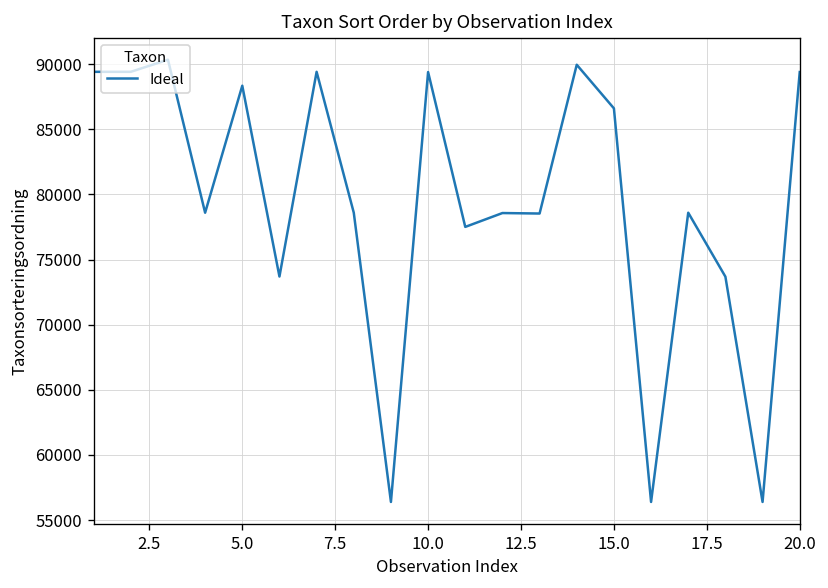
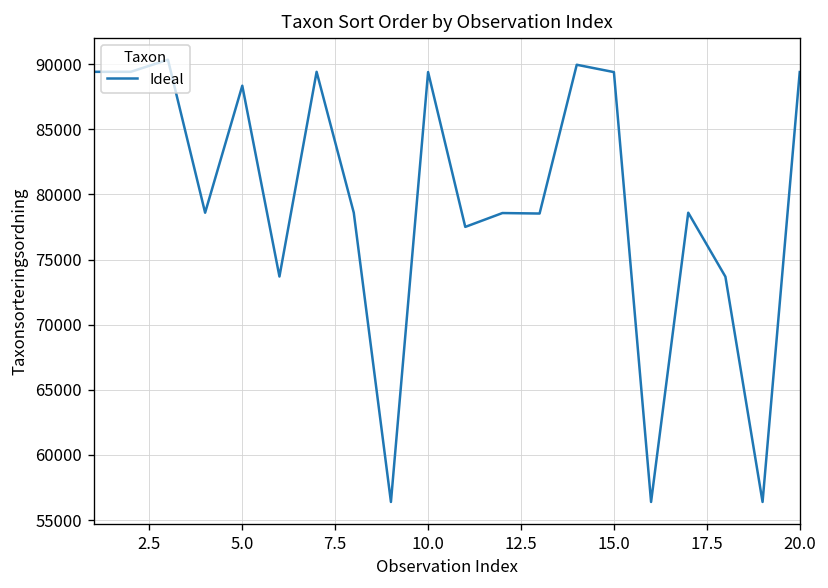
  {
    "5.0": 88300,
    "10.0": 89400,
-   "15.0": 86600,
+   "15.0": 89400,
    "20.0": 89400
  }
